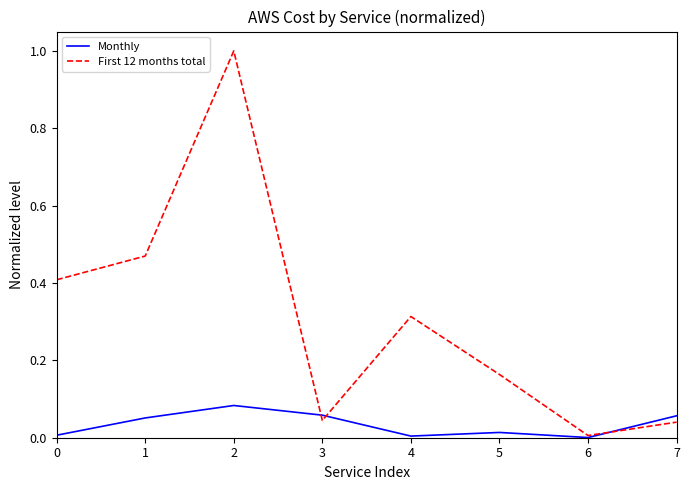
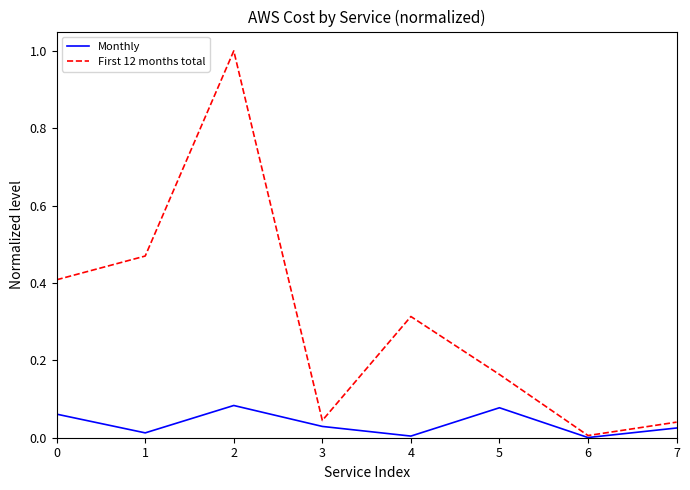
  {
    "Monthly": {
-     "0": 0.01,
-     "1": 0.05,
+     "0": 0.06,
+     "1": 0.01,
      "2": 0.08,
-     "3": 0.06,
+     "3": 0.03,
      "4": 0.00,
-     "5": 0.01,
-     "7": 0.06
+     "5": 0.08,
+     "7": 0.03
    },
    "First 12 months total": {
      "0": 0.41,
      "1": 0.47,
      "2": 1.00,
      "3": 0.04,
      "4": 0.31,
      "5": 0.16,
      "7": 0.04
    }
  }
